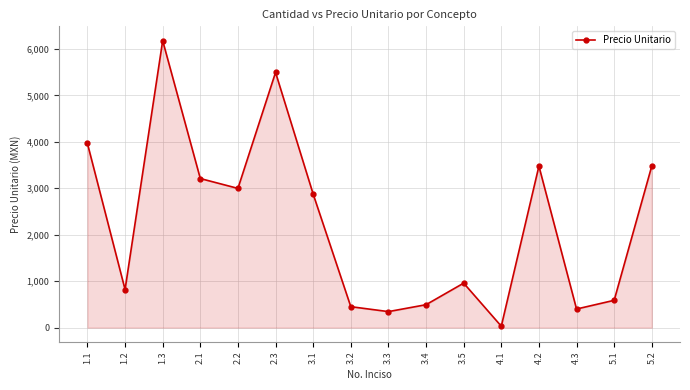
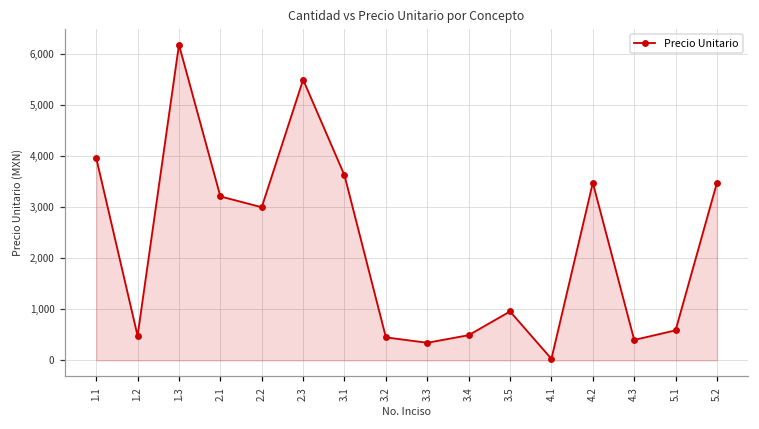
  {
    "1.1": "4,000",
-   "1.2": "800",
+   "1.2": "500",
    "1.3": "6,200",
    "2.1": "3,200",
    "2.2": "3,000",
    "2.3": "5,500",
-   "3.1": "2,900",
+   "3.1": "3,600",
    "3.2": "500",
    "3.3": "300",
    "3.4": "500",
    "3.5": "1,000",
    "4.1": "0",
    "4.2": "3,500",
    "4.3": "400",
    "5.1": "600",
    "5.2": "3,500"
  }
